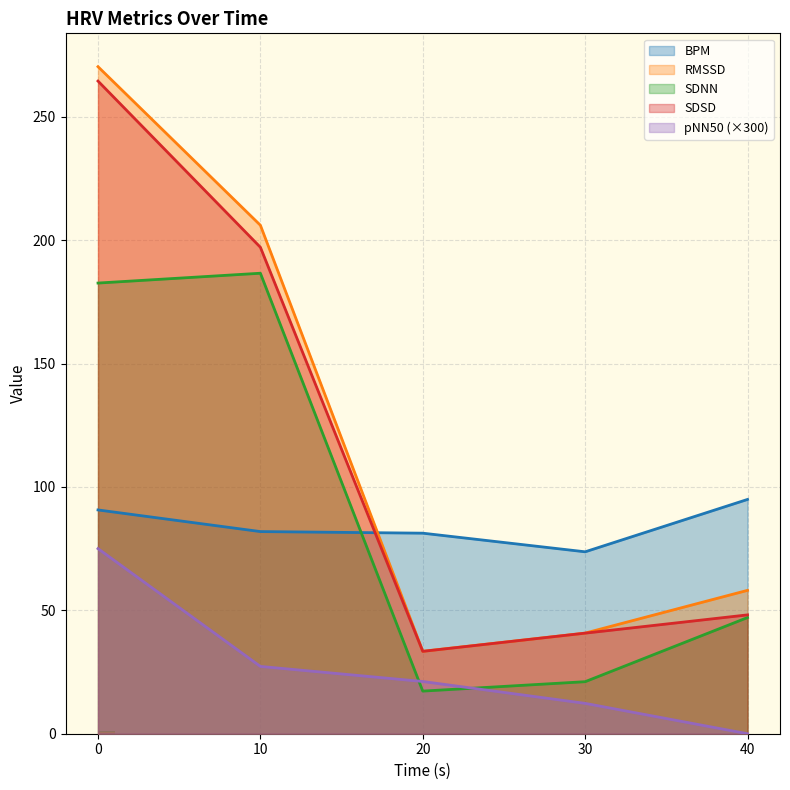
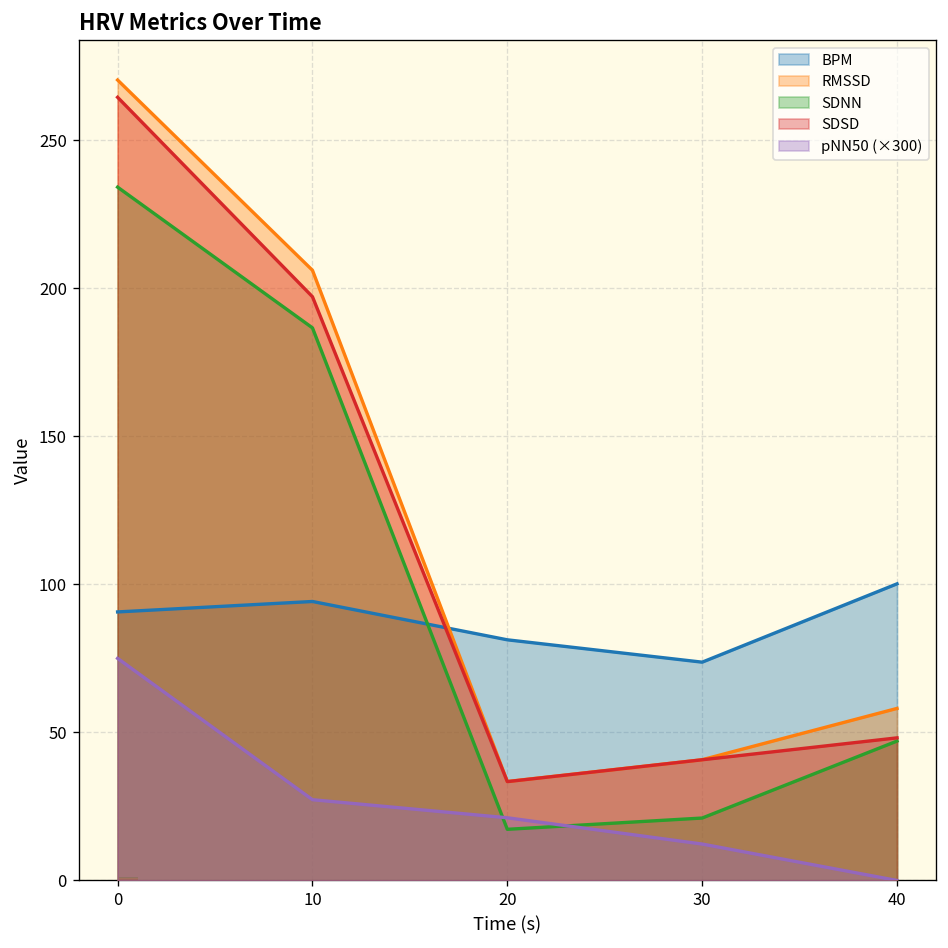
  {
    "BPM": {
      "0": 91,
-     "10": 82,
+     "10": 94,
      "20": 81,
      "30": 74,
-     "40": 95
+     "40": 100
    },
    "SDNN": {
-     "0": 183,
+     "0": 234,
      "10": 187,
      "20": 17,
      "30": 21,
      "40": 47
    },
    "pNN50 (×300)": {
      "0": 75,
      "10": 27,
      "20": 21,
      "30": 12,
      "40": 0
    }
  }
